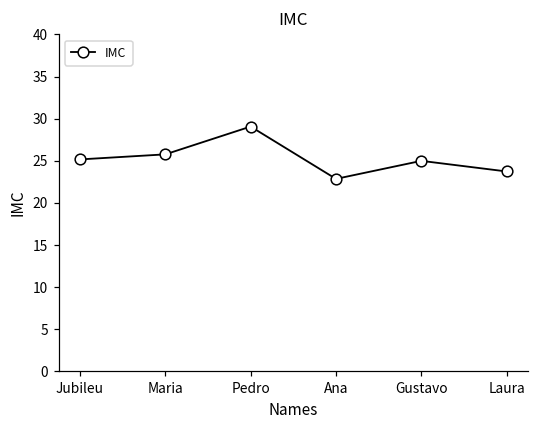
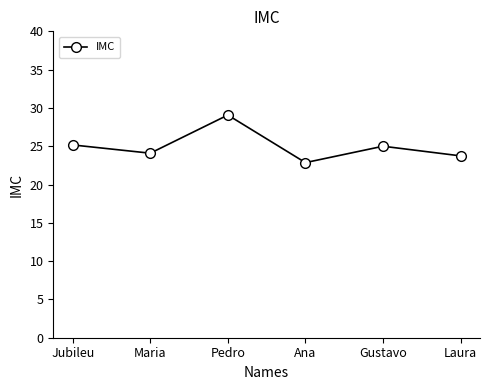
  {
    "Jubileu": 25,
-   "Maria": 26,
+   "Maria": 24,
    "Pedro": 29,
    "Ana": 23,
    "Gustavo": 25,
    "Laura": 24
  }
